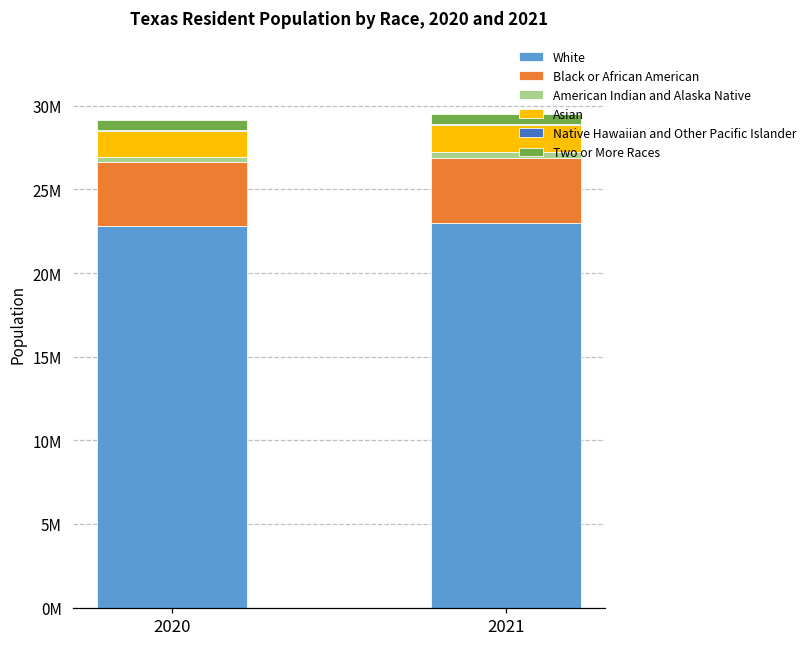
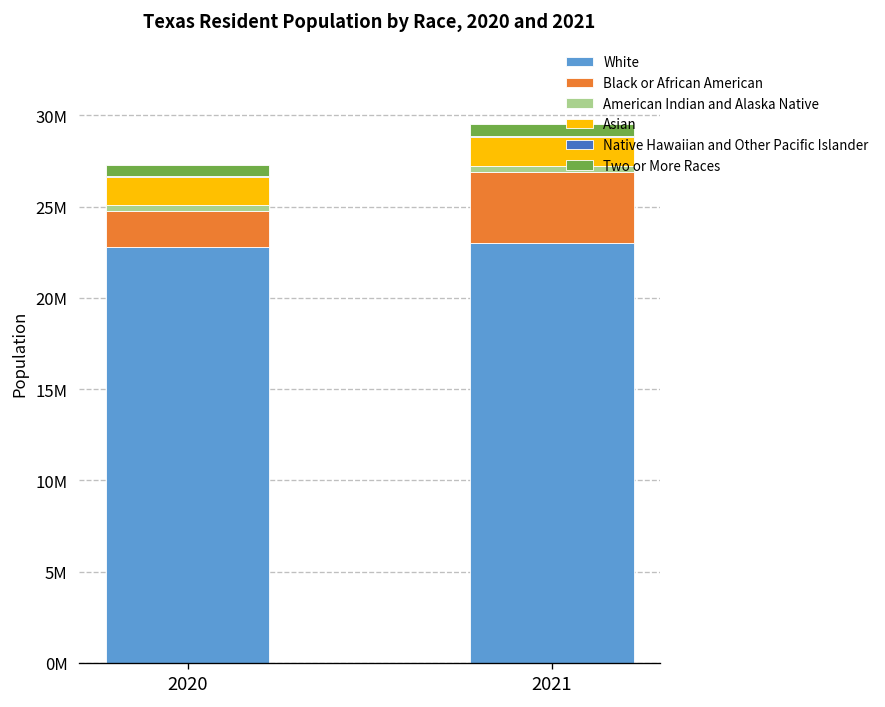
  {
    "Black or African American": {
-     "2020": 3800000,
+     "2020": 2000000,
      "2021": 3900000
    },
    "American Indian and Alaska Native": {
      "2020": 300000,
      "2021": 300000
    },
    "Asian": {
      "2020": 1600000,
      "2021": 1600000
    },
    "Two or More Races": {
      "2020": 600000,
      "2021": 600000
    }
  }
